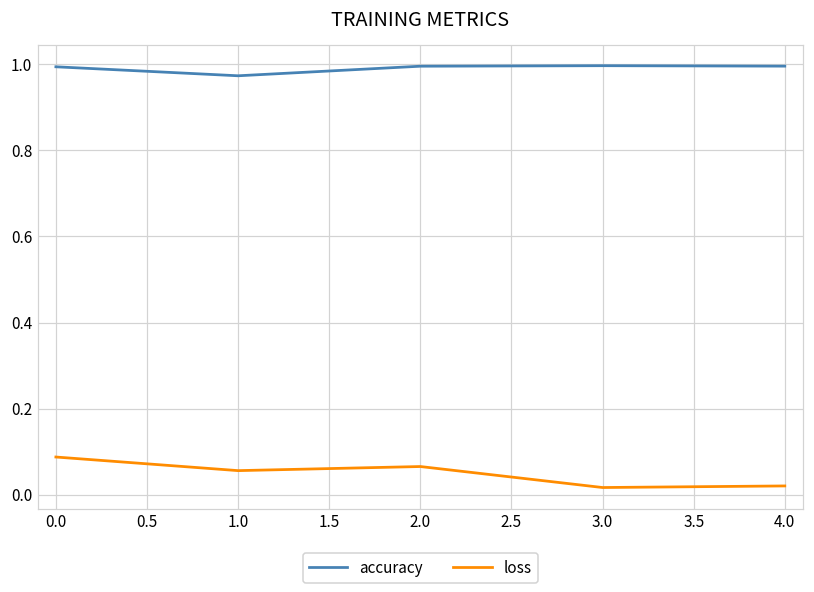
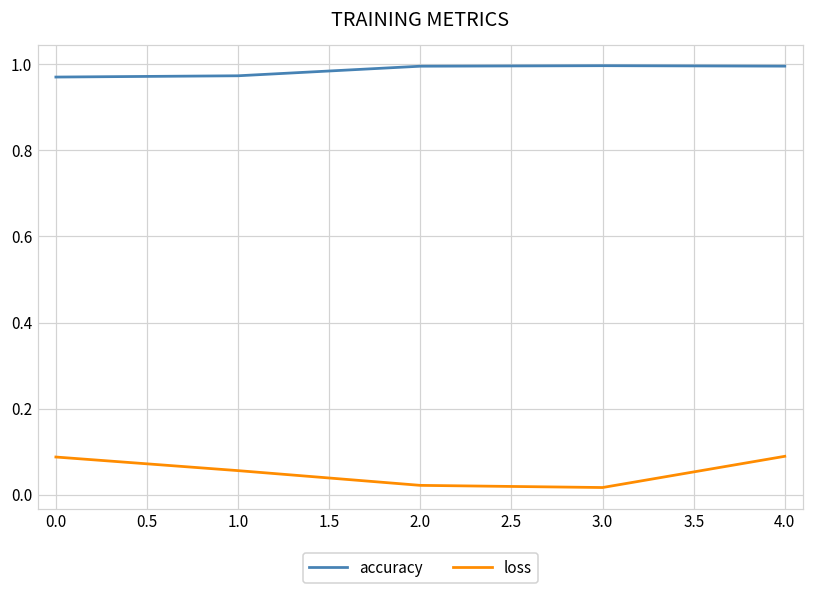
  {
    "accuracy": {
-     "0.0": 0.99,
+     "0.0": 0.97,
      "1.0": 0.97,
      "2.0": 1.00,
      "3.0": 1.00,
      "4.0": 1.00
    },
    "loss": {
      "0.0": 0.09,
      "1.0": 0.06,
-     "2.0": 0.07,
+     "2.0": 0.02,
      "3.0": 0.02,
-     "4.0": 0.02
+     "4.0": 0.09
    }
  }
